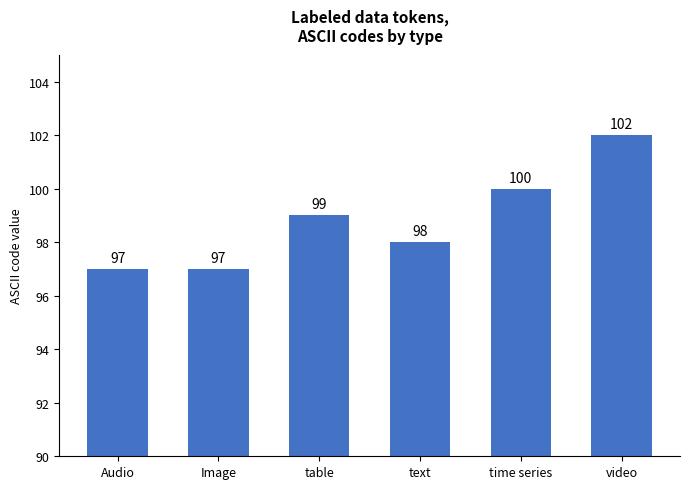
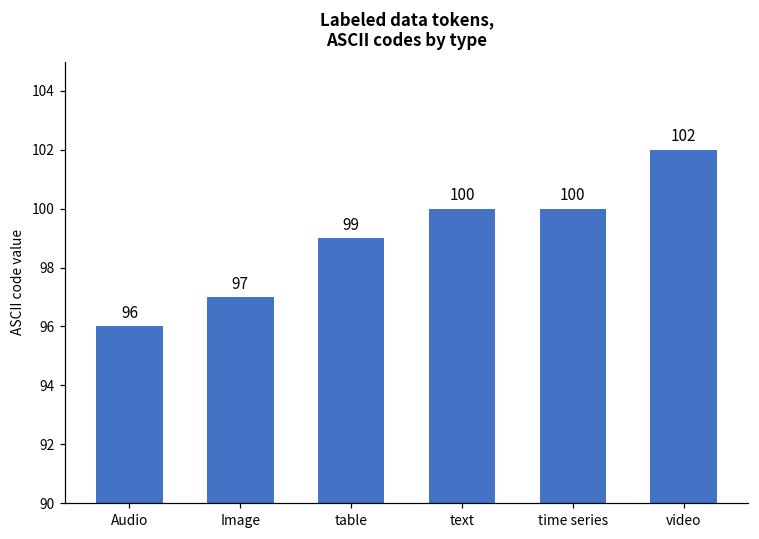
  {
-   "Audio": 97,
+   "Audio": 96,
    "Image": 97,
    "table": 99,
-   "text": 98,
+   "text": 100,
    "time series": 100,
    "video": 102
  }
